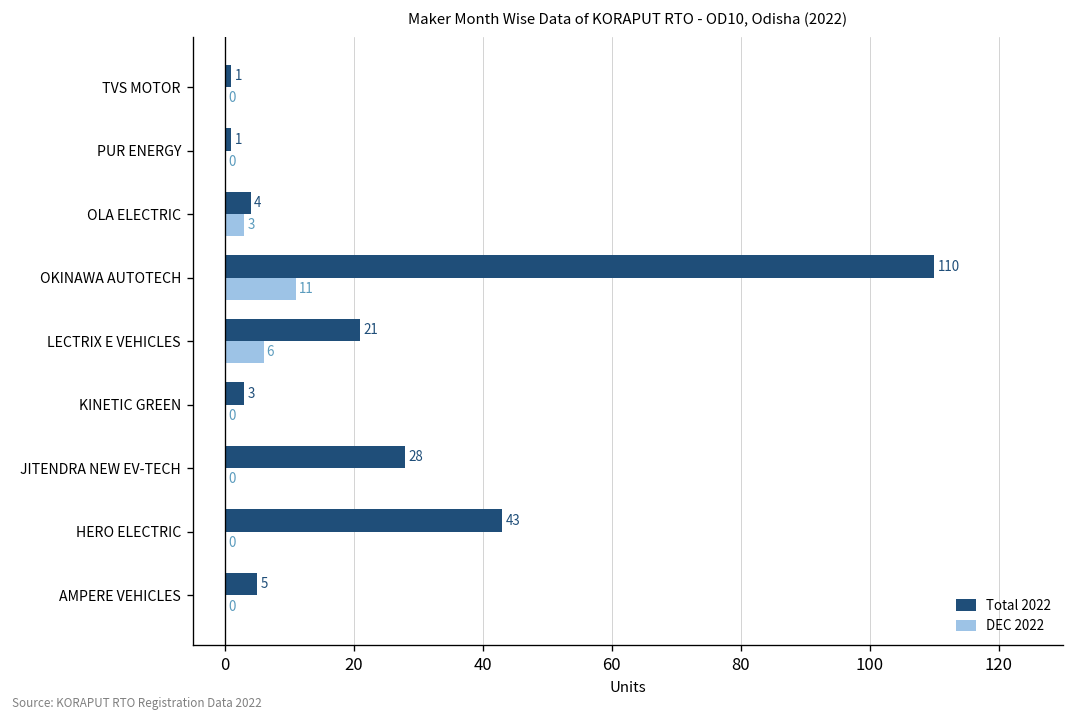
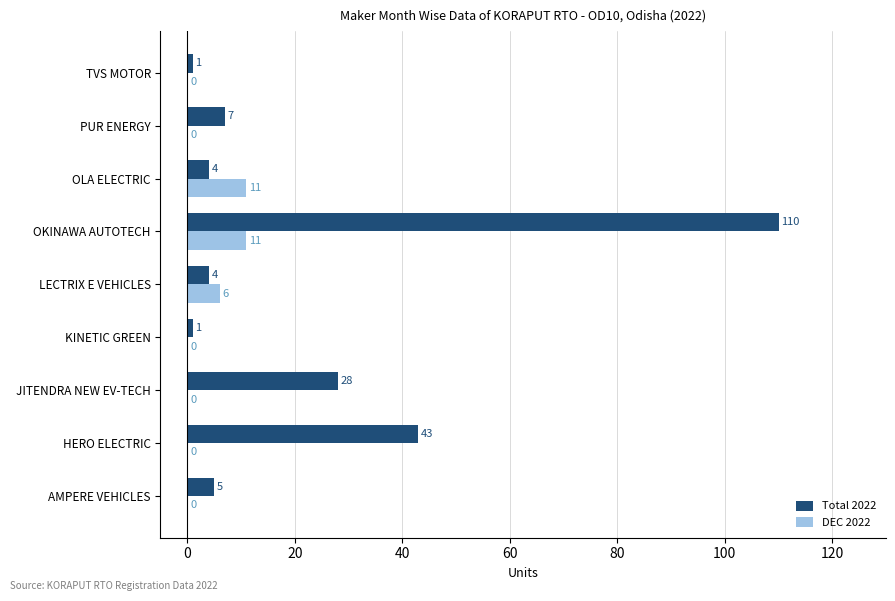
  {
    "Total 2022": {
      "TVS MOTOR": 1,
-     "PUR ENERGY": 1,
+     "PUR ENERGY": 7,
      "OLA ELECTRIC": 4,
      "OKINAWA AUTOTECH": 110,
-     "LECTRIX E VEHICLES": 21,
-     "KINETIC GREEN": 3,
+     "LECTRIX E VEHICLES": 4,
+     "KINETIC GREEN": 1,
      "JITENDRA NEW EV-TECH": 28,
      "HERO ELECTRIC": 43,
      "AMPERE VEHICLES": 5
    },
    "DEC 2022": {
      "TVS MOTOR": 0,
      "PUR ENERGY": 0,
-     "OLA ELECTRIC": 3,
+     "OLA ELECTRIC": 11,
      "OKINAWA AUTOTECH": 11,
      "LECTRIX E VEHICLES": 6,
      "KINETIC GREEN": 0,
      "JITENDRA NEW EV-TECH": 0,
      "HERO ELECTRIC": 0,
      "AMPERE VEHICLES": 0
    }
  }
